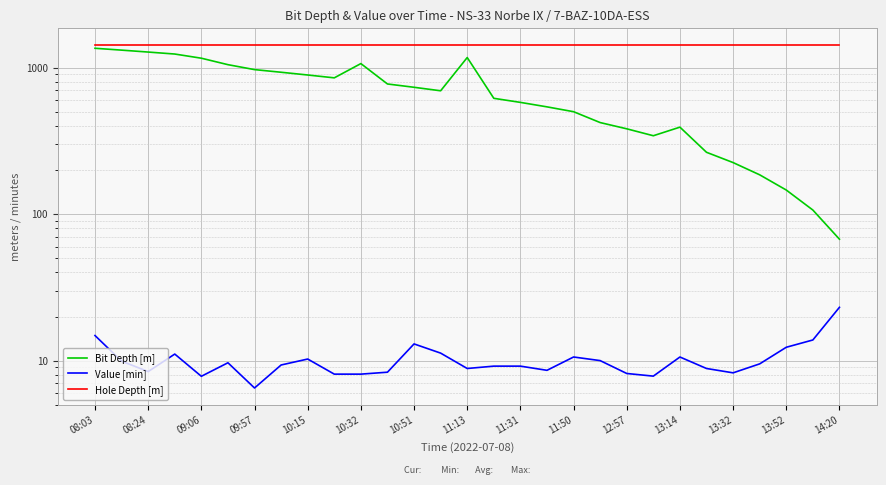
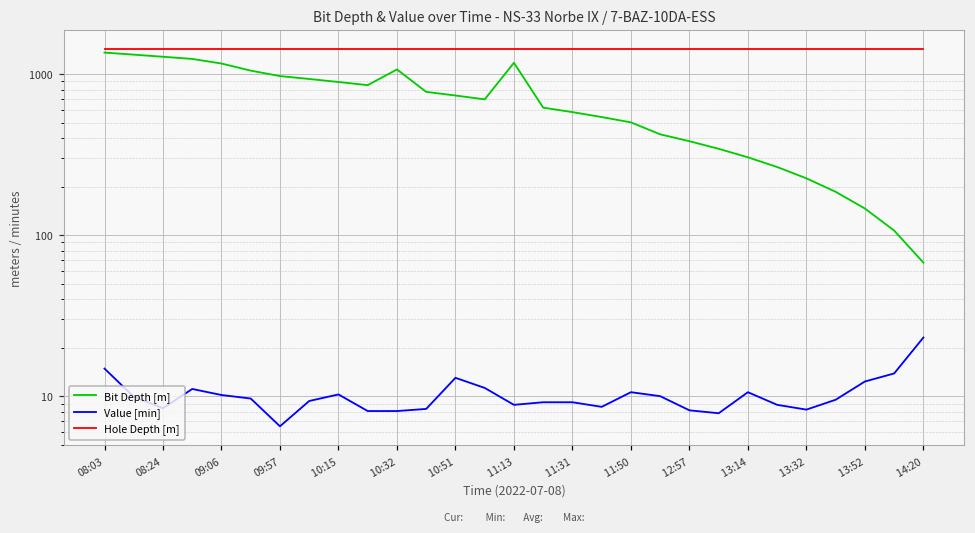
  {
    "Bit Depth [m]": {
      "08:03": 1400,
      "08:24": 1300,
      "09:06": 1200,
      "09:57": 1000,
      "10:15": 900,
      "10:32": 1100,
      "10:51": 700,
      "11:13": 1200,
      "11:31": 580,
      "11:50": 500,
      "12:57": 380,
-     "13:14": 390,
+     "13:14": 300,
      "13:32": 230,
      "13:52": 150,
      "14:20": 70
    },
    "Value [min]": {
      "08:03": 15,
-     "09:06": 8,
+     "09:06": 10,
      "09:57": 7,
      "10:15": 10,
      "10:32": 8,
      "10:51": 13,
      "11:13": 9,
      "11:31": 9,
      "11:50": 11,
      "12:57": 8,
      "13:14": 11,
      "13:32": 8,
      "13:52": 12,
      "14:20": 23
    },
    "Hole Depth [m]": {
      "08:03": 1400,
      "08:24": 1400,
      "09:06": 1400,
      "09:57": 1400,
      "10:15": 1400,
      "10:32": 1400,
      "10:51": 1400,
      "11:13": 1400,
      "11:31": 1400,
      "11:50": 1400,
      "12:57": 1400,
      "13:14": 1400,
      "13:32": 1400,
      "13:52": 1400,
      "14:20": 1400
    }
  }
